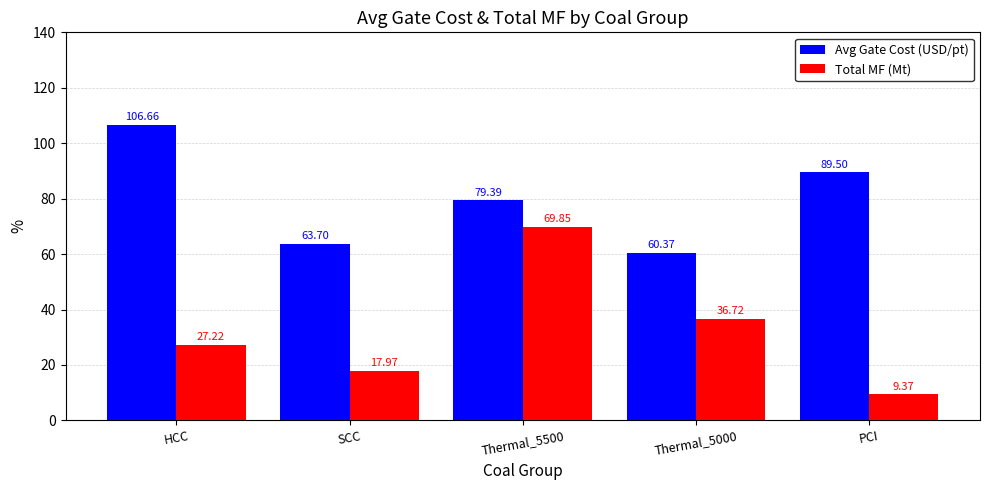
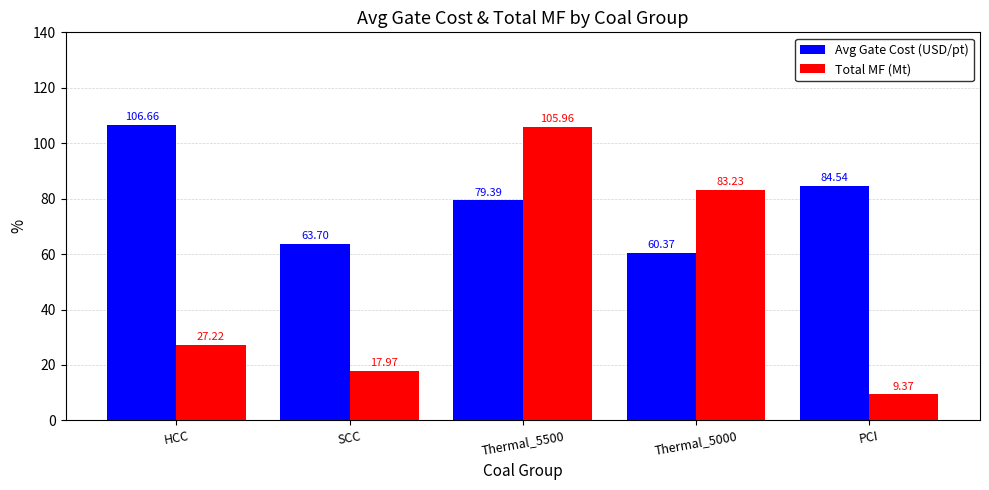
  {
    "Avg Gate Cost (USD/pt)": {
      "HCC": 106.66,
      "SCC": 63.70,
      "Thermal_5500": 79.39,
      "Thermal_5000": 60.37,
-     "PCI": 89.50
+     "PCI": 84.54
    },
    "Total MF (Mt)": {
      "HCC": 27.22,
      "SCC": 17.97,
-     "Thermal_5500": 69.85,
-     "Thermal_5000": 36.72,
+     "Thermal_5500": 105.96,
+     "Thermal_5000": 83.23,
      "PCI": 9.37
    }
  }
